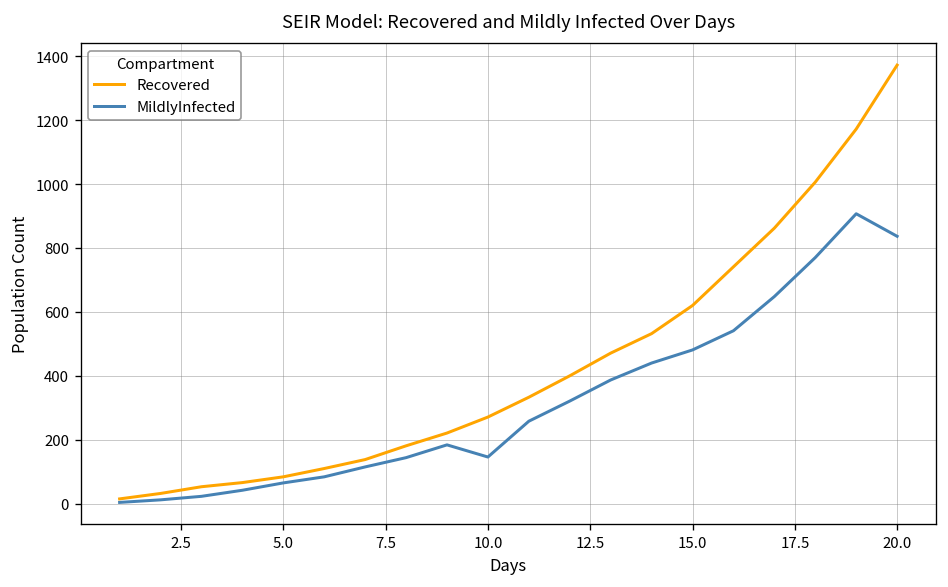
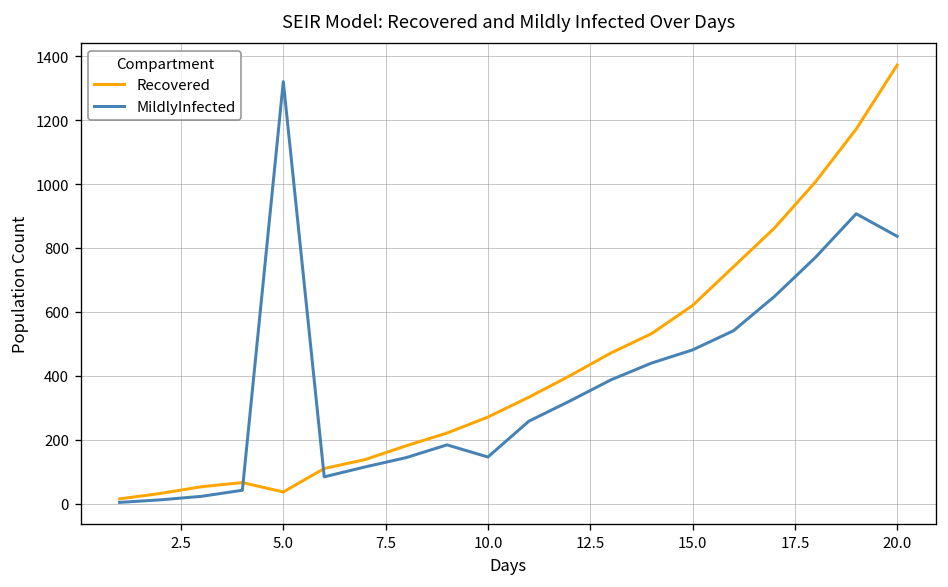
  {
    "Recovered": {
-     "5.0": 80,
+     "5.0": 40,
      "10.0": 270,
      "15.0": 620,
      "20.0": 1370
    },
    "MildlyInfected": {
-     "5.0": 70,
+     "5.0": 1320,
      "10.0": 150,
      "15.0": 480,
      "20.0": 840
    }
  }
